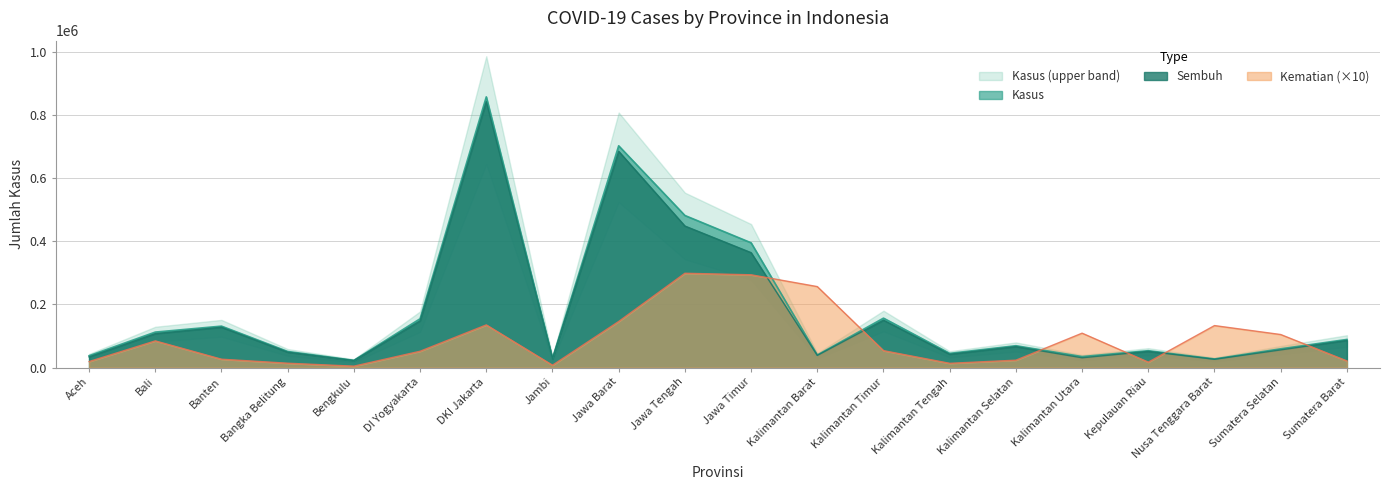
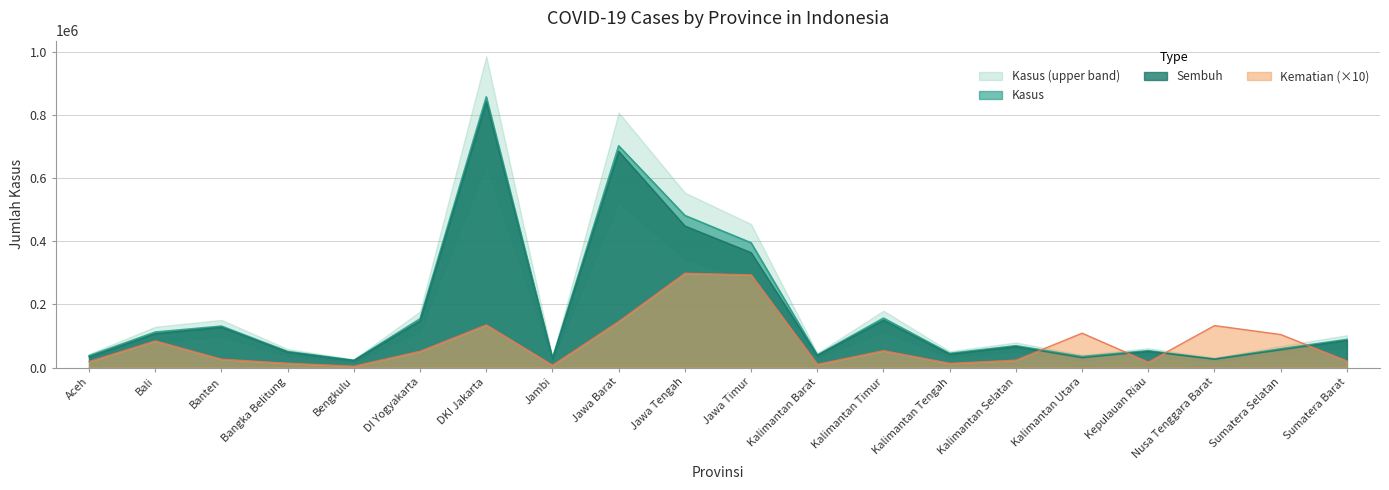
  {
    "Kematian (×10)": {
      "Aceh": 20000,
      "Bali": 80000,
      "Banten": 30000,
      "Bangka Belitung": 10000,
      "Bengkulu": 0,
      "DI Yogyakarta": 50000,
      "DKI Jakarta": 140000,
      "Jambi": 10000,
      "Jawa Barat": 150000,
      "Jawa Tengah": 300000,
      "Jawa Timur": 290000,
-     "Kalimantan Barat": 260000,
+     "Kalimantan Barat": 10000,
      "Kalimantan Timur": 50000,
      "Kalimantan Tengah": 10000,
      "Kalimantan Selatan": 20000,
      "Kalimantan Utara": 110000,
      "Kepulauan Riau": 20000,
      "Nusa Tenggara Barat": 130000,
      "Sumatera Selatan": 100000,
      "Sumatera Barat": 20000
    }
  }
